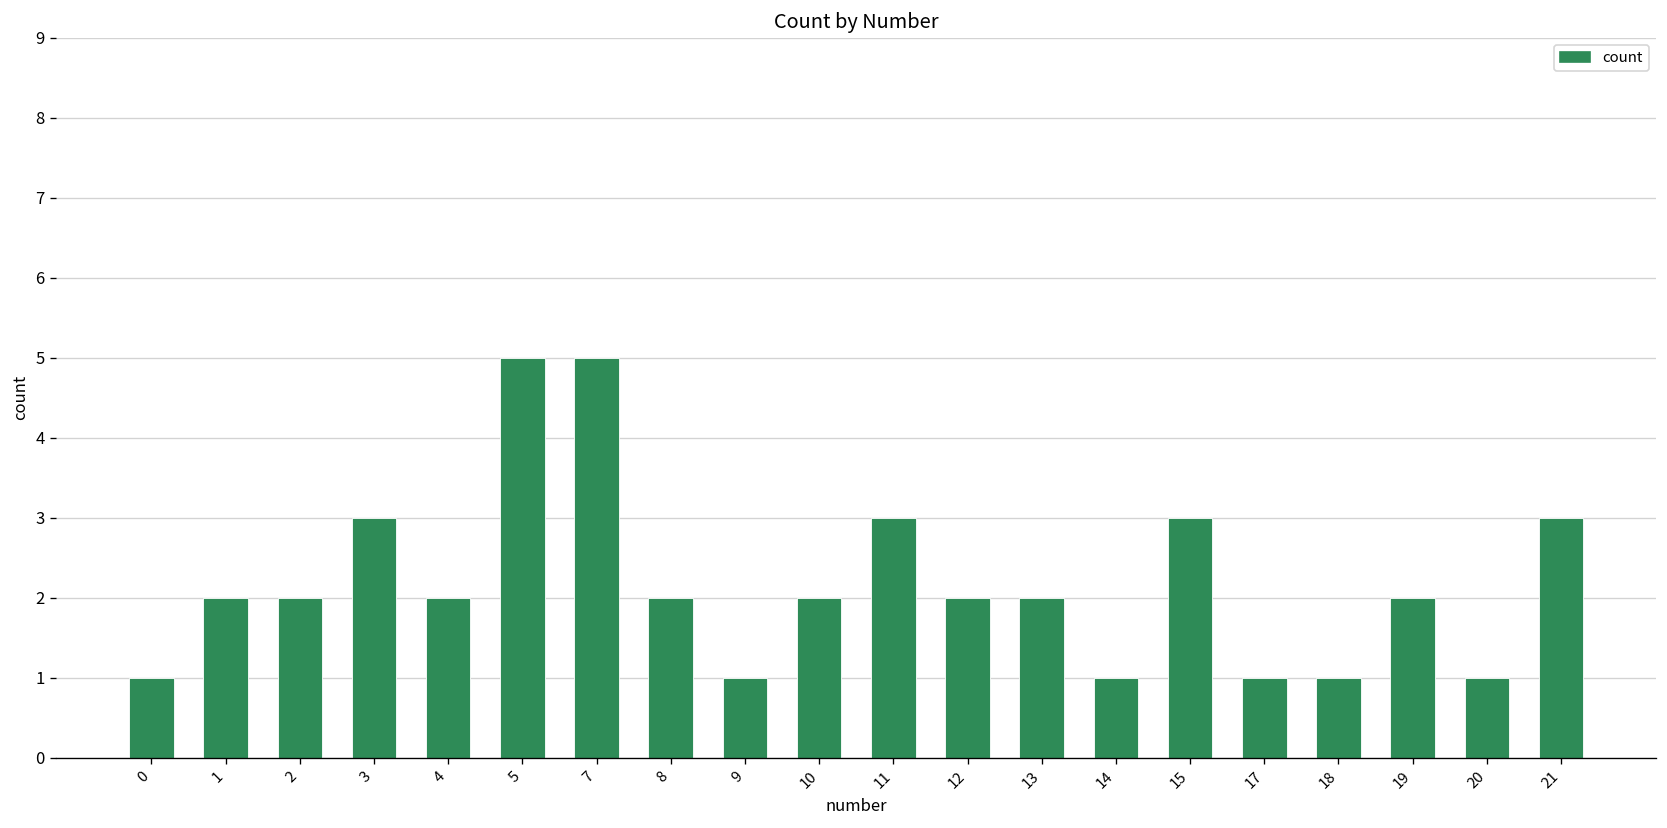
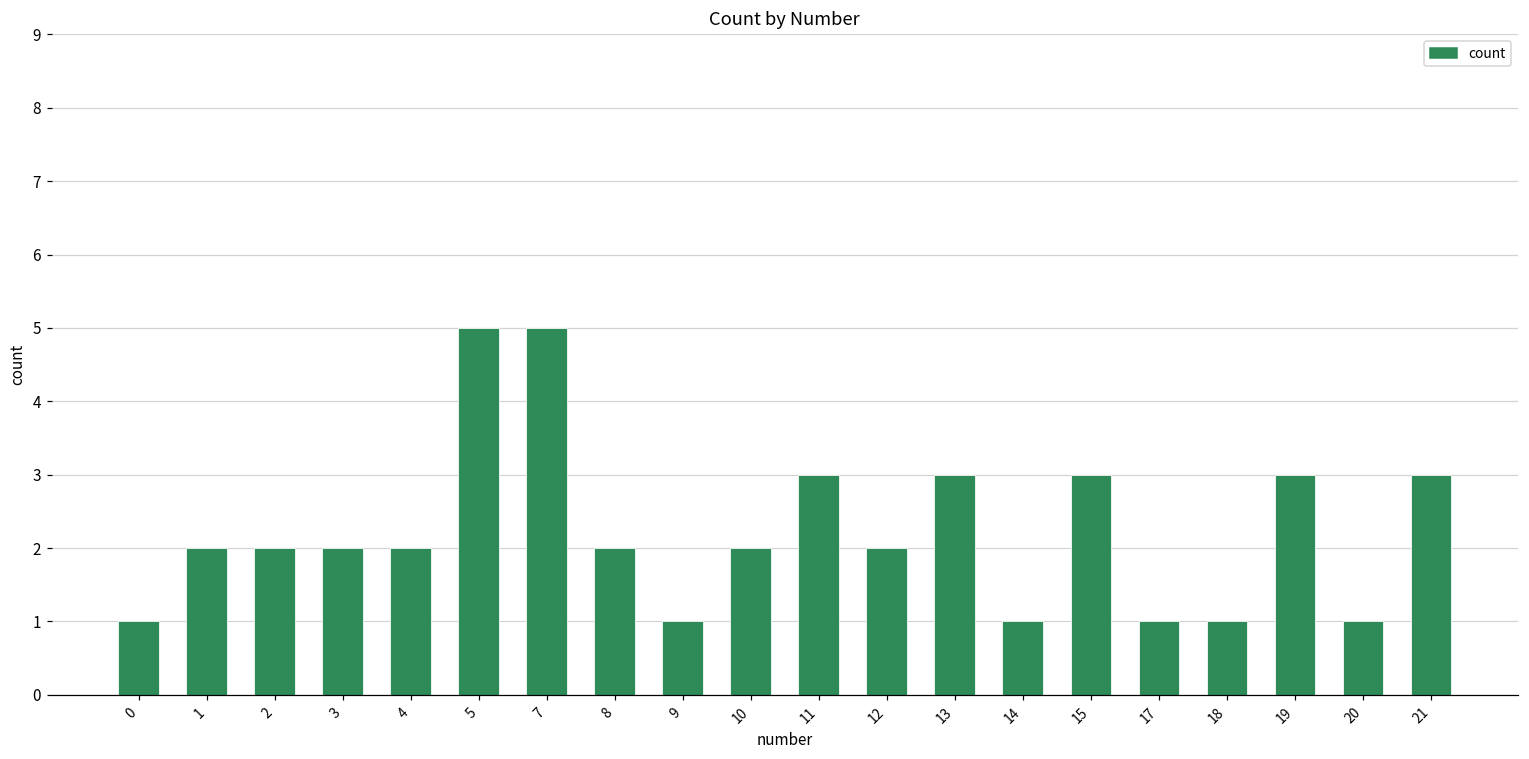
  {
    "0": 1,
    "1": 2,
    "2": 2,
-   "3": 3,
+   "3": 2,
    "4": 2,
    "5": 5,
    "7": 5,
    "8": 2,
    "9": 1,
    "10": 2,
    "11": 3,
    "12": 2,
-   "13": 2,
+   "13": 3,
    "14": 1,
    "15": 3,
    "17": 1,
    "18": 1,
-   "19": 2,
+   "19": 3,
    "20": 1,
    "21": 3
  }
